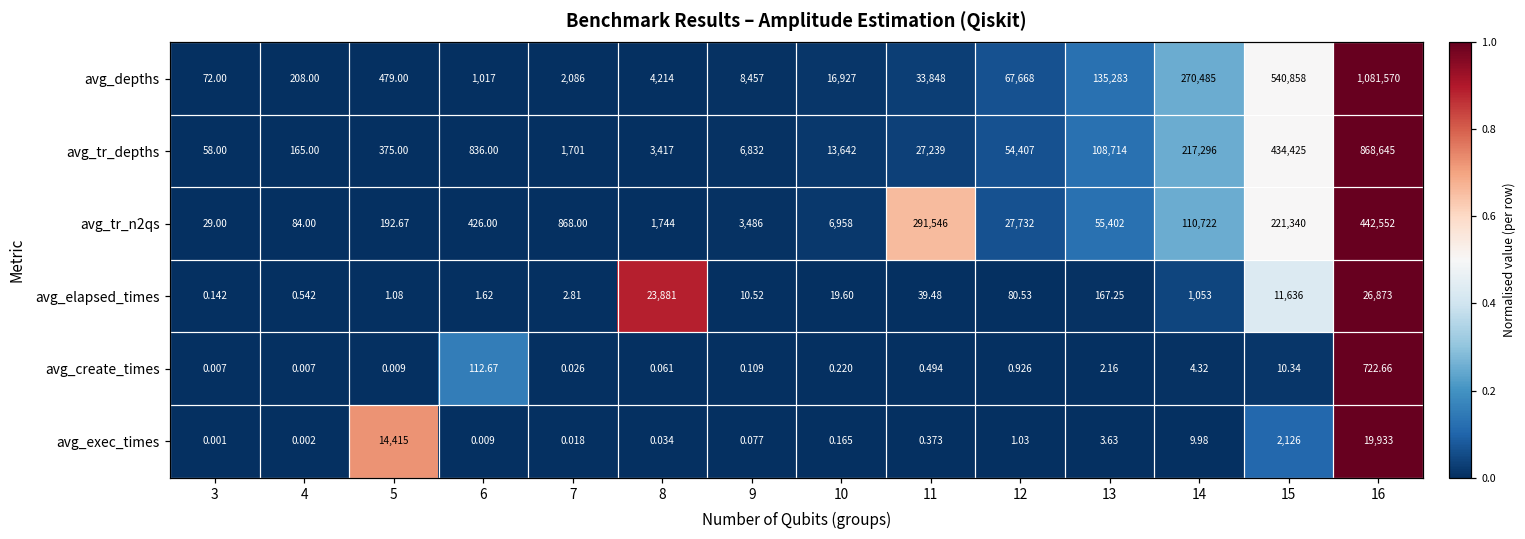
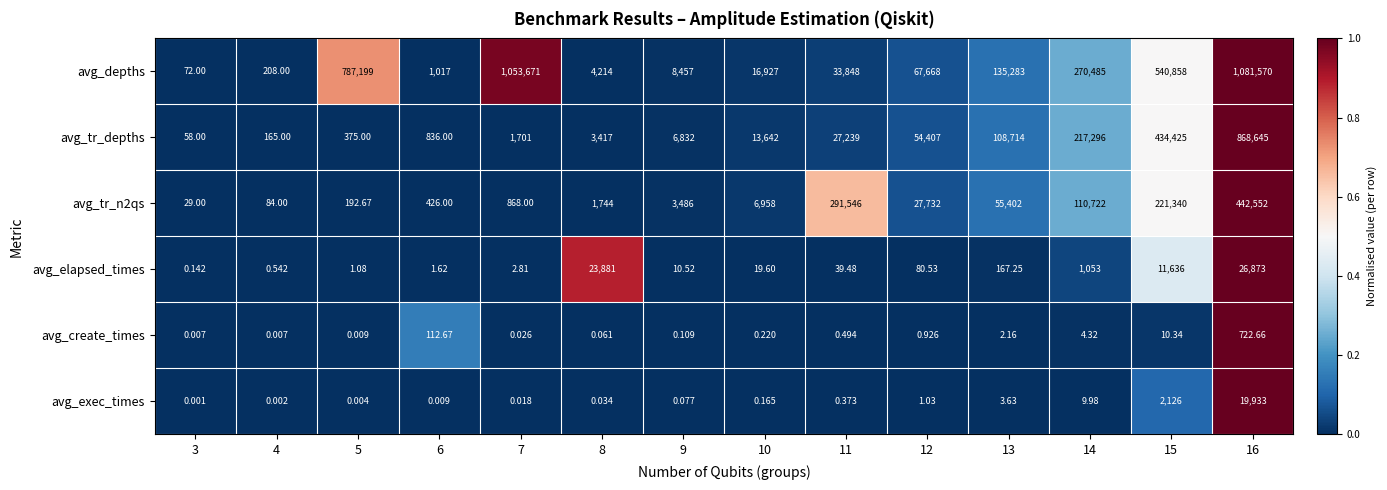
  {
    "avg_depths": {
      "3": "72.00",
      "4": "208.00",
-     "5": "479.00",
+     "5": "787,199",
      "6": "1,017",
-     "7": "2,086",
+     "7": "1,053,671",
      "8": "4,214",
      "9": "8,457",
      "10": "16,927",
      "11": "33,848",
      "12": "67,668",
      "13": "135,283",
      "14": "270,485",
      "15": "540,858",
      "16": "1,081,570"
    },
    "avg_tr_depths": {
      "3": "58.00",
      "4": "165.00",
      "5": "375.00",
      "6": "836.00",
      "7": "1,701",
      "8": "3,417",
      "9": "6,832",
      "10": "13,642",
      "11": "27,239",
      "12": "54,407",
      "13": "108,714",
      "14": "217,296",
      "15": "434,425",
      "16": "868,645"
    },
    "avg_tr_n2qs": {
      "3": "29.00",
      "4": "84.00",
      "5": "192.67",
      "6": "426.00",
      "7": "868.00",
      "8": "1,744",
      "9": "3,486",
      "10": "6,958",
      "11": "291,546",
      "12": "27,732",
      "13": "55,402",
      "14": "110,722",
      "15": "221,340",
      "16": "442,552"
    },
    "avg_elapsed_times": {
      "3": "0.142",
      "4": "0.542",
      "5": "1.08",
      "6": "1.62",
      "7": "2.81",
      "8": "23,881",
      "9": "10.52",
      "10": "19.60",
      "11": "39.48",
      "12": "80.53",
      "13": "167.25",
      "14": "1,053",
      "15": "11,636",
      "16": "26,873"
    },
    "avg_create_times": {
      "3": "0.007",
      "4": "0.007",
      "5": "0.009",
      "6": "112.67",
      "7": "0.026",
      "8": "0.061",
      "9": "0.109",
      "10": "0.220",
      "11": "0.494",
      "12": "0.926",
      "13": "2.16",
      "14": "4.32",
      "15": "10.34",
      "16": "722.66"
    },
    "avg_exec_times": {
      "3": "0.001",
      "4": "0.002",
-     "5": "14,415",
+     "5": "0.004",
      "6": "0.009",
      "7": "0.018",
      "8": "0.034",
      "9": "0.077",
      "10": "0.165",
      "11": "0.373",
      "12": "1.03",
      "13": "3.63",
      "14": "9.98",
      "15": "2,126",
      "16": "19,933"
    }
  }
